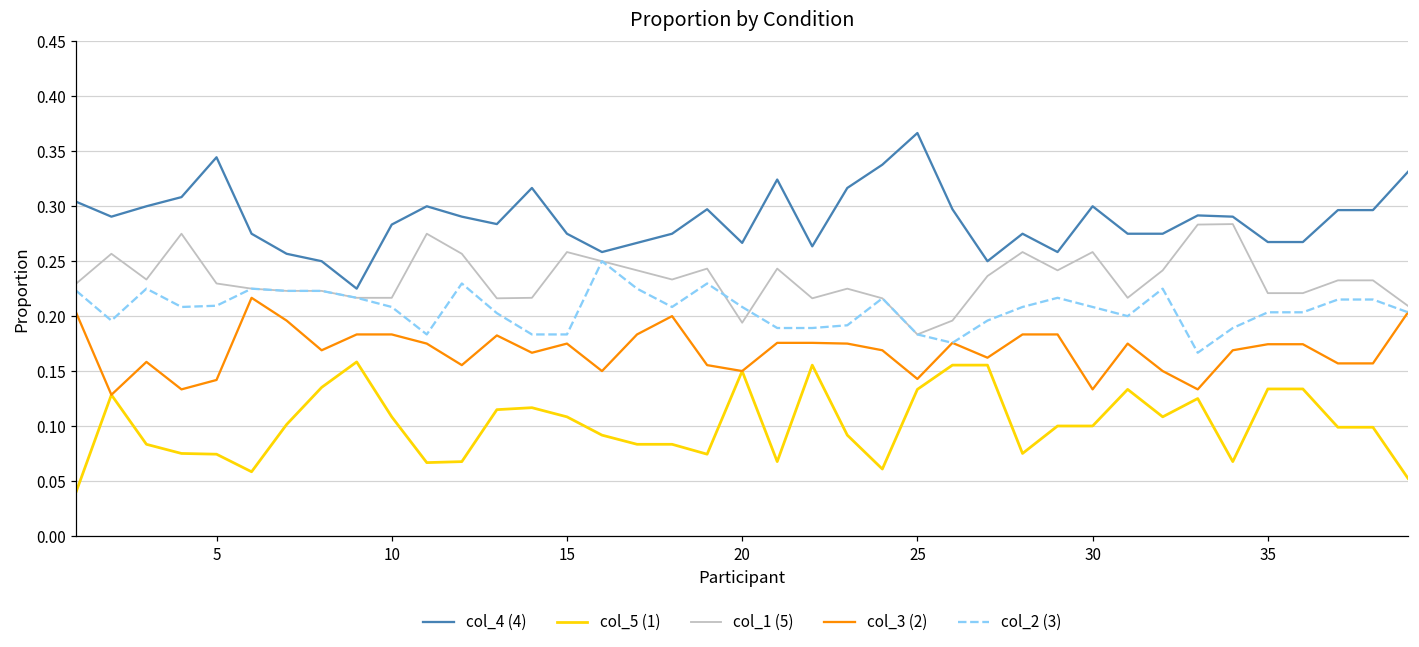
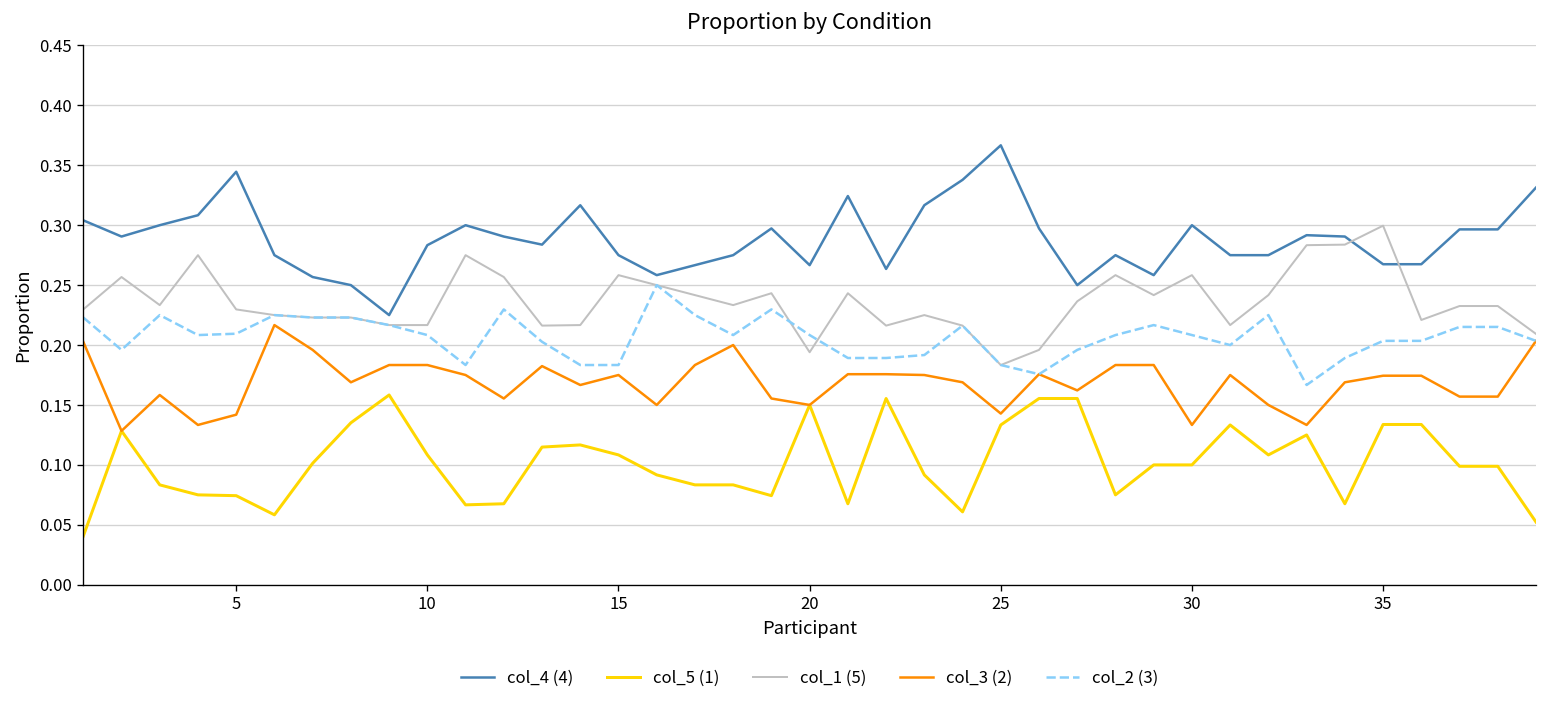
  {
    "col_4 (4)": {
      "5": 0.34,
      "10": 0.28,
      "15": 0.28,
      "20": 0.27,
      "25": 0.37,
      "30": 0.30,
      "35": 0.27
    },
    "col_5 (1)": {
      "5": 0.07,
      "10": 0.11,
      "15": 0.11,
      "25": 0.13,
      "30": 0.10,
      "35": 0.13
    },
    "col_1 (5)": {
      "5": 0.23,
      "10": 0.22,
      "15": 0.26,
      "20": 0.19,
      "30": 0.26,
-     "35": 0.22
+     "35": 0.30
    },
    "col_3 (2)": {
      "5": 0.14,
      "10": 0.18,
      "15": 0.18,
      "25": 0.14,
      "30": 0.13,
      "35": 0.17
    },
    "col_2 (3)": {
      "5": 0.21,
      "10": 0.21,
      "15": 0.18,
      "20": 0.21,
      "30": 0.21,
      "35": 0.20
    }
  }
